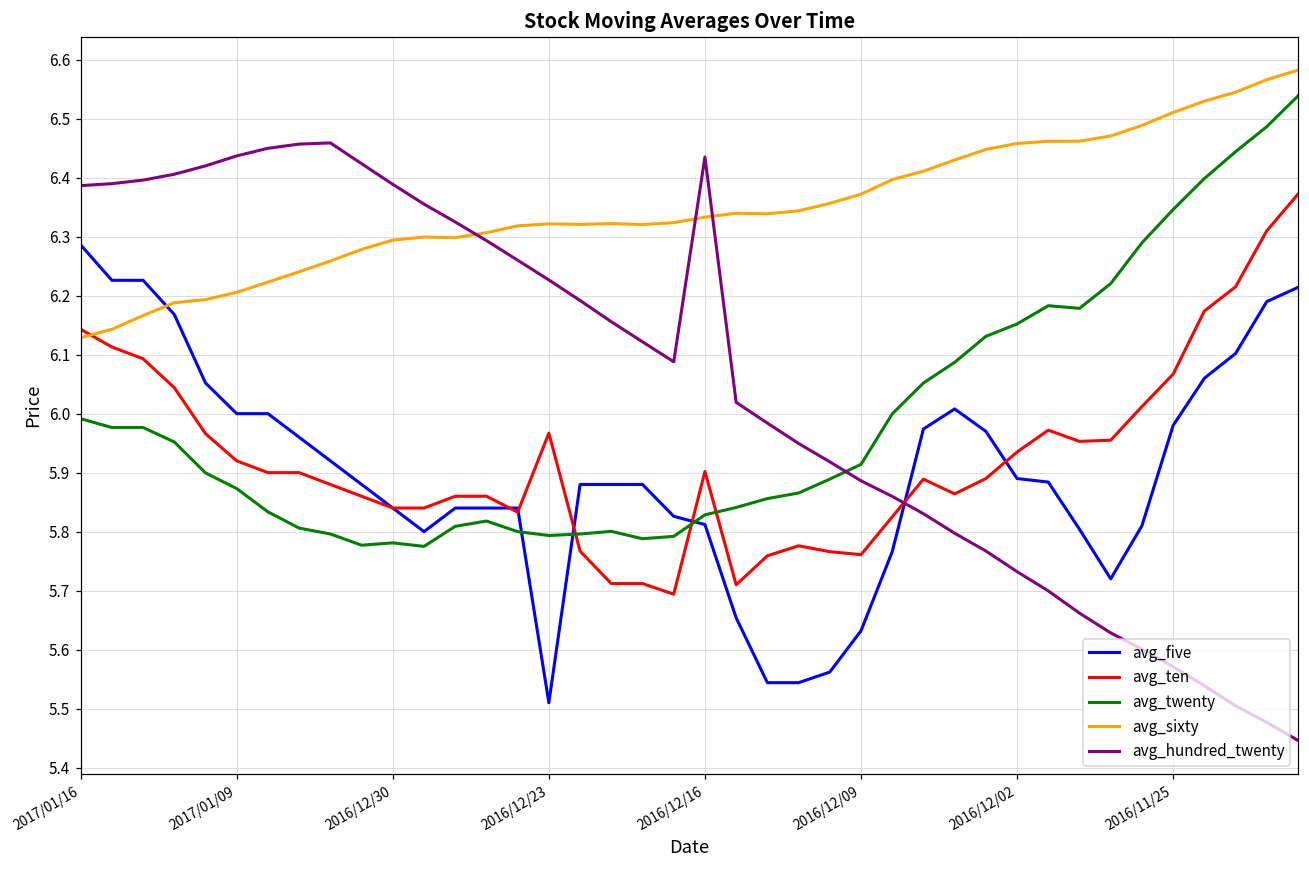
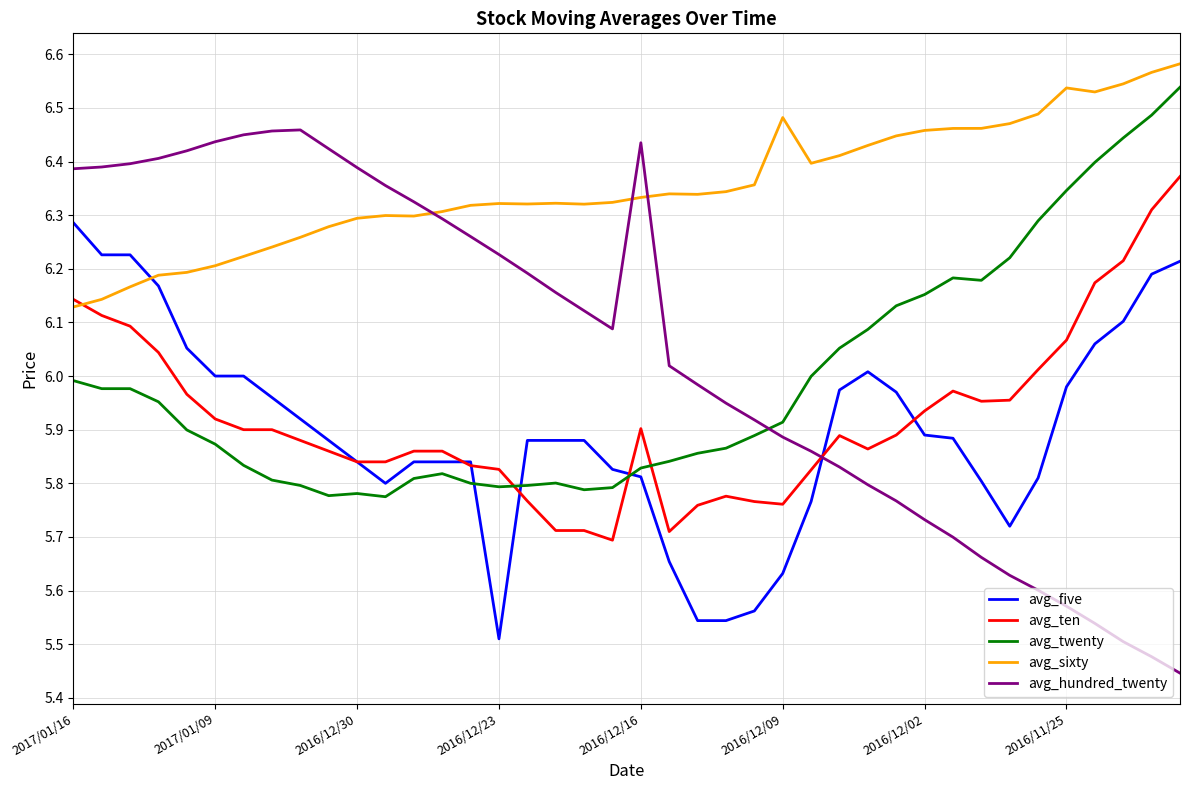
  {
    "avg_five": {
      "2017/01/16": 6.29,
      "2017/01/09": 6.00,
      "2016/12/23": 5.51,
      "2016/12/16": 5.81,
      "2016/12/09": 5.63,
      "2016/12/02": 5.89,
      "2016/11/25": 5.98
    },
    "avg_ten": {
      "2017/01/16": 6.14,
      "2017/01/09": 5.92,
-     "2016/12/23": 5.97,
+     "2016/12/23": 5.83,
      "2016/12/16": 5.90,
      "2016/12/09": 5.76,
      "2016/12/02": 5.94,
      "2016/11/25": 6.07
    },
    "avg_twenty": {
      "2017/01/16": 5.99,
      "2017/01/09": 5.87,
      "2016/12/30": 5.78,
      "2016/12/23": 5.79,
      "2016/12/16": 5.83,
      "2016/12/09": 5.91,
      "2016/12/02": 6.15,
      "2016/11/25": 6.35
    },
    "avg_sixty": {
      "2017/01/16": 6.13,
      "2017/01/09": 6.21,
      "2016/12/30": 6.29,
      "2016/12/23": 6.32,
      "2016/12/16": 6.33,
-     "2016/12/09": 6.37,
+     "2016/12/09": 6.48,
      "2016/12/02": 6.46,
-     "2016/11/25": 6.51
+     "2016/11/25": 6.54
    },
    "avg_hundred_twenty": {
      "2017/01/16": 6.39,
      "2017/01/09": 6.44,
      "2016/12/30": 6.39,
      "2016/12/23": 6.23,
      "2016/12/16": 6.44,
      "2016/12/09": 5.89,
      "2016/12/02": 5.73
    }
  }
